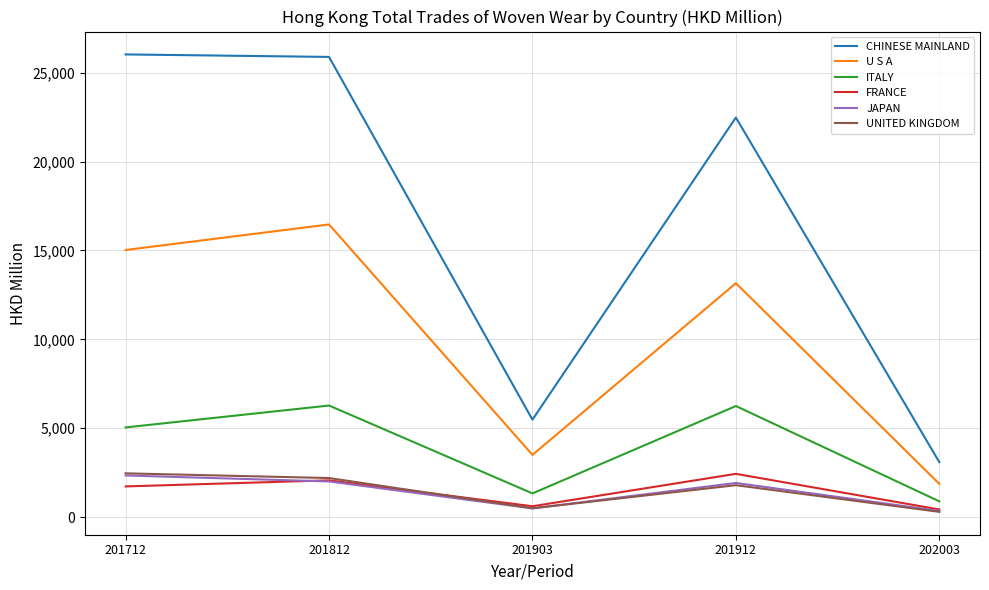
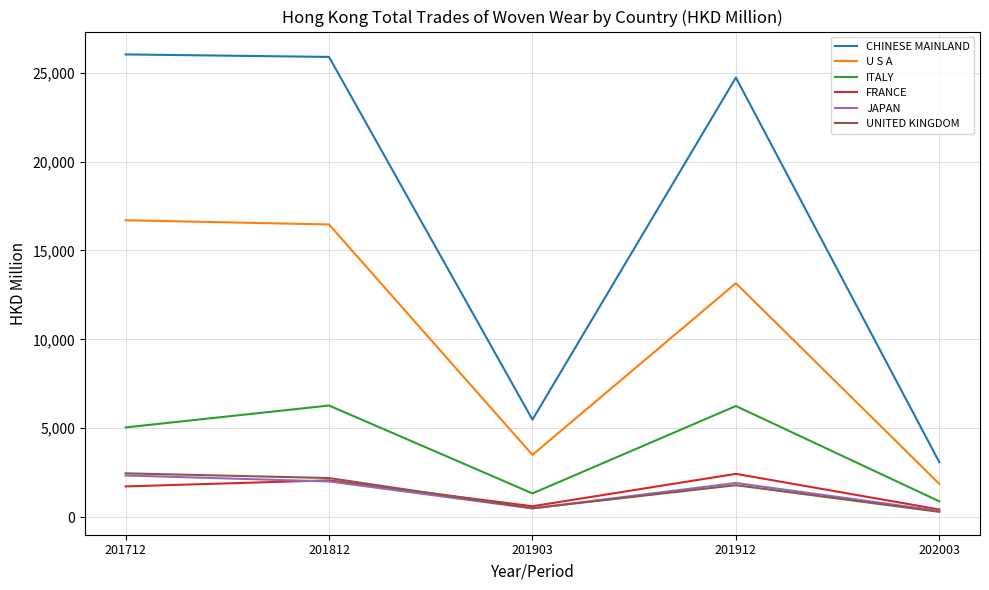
  {
    "CHINESE MAINLAND": {
      "201712": "26,000",
      "201812": "25,900",
      "201903": "5,500",
-     "201912": "22,500",
+     "201912": "24,700",
      "202003": "3,100"
    },
    "U S A": {
-     "201712": "15,000",
+     "201712": "16,700",
      "201812": "16,500",
      "201903": "3,500",
      "201912": "13,200",
      "202003": "1,900"
    },
    "ITALY": {
      "201712": "5,000",
      "201812": "6,300",
      "201903": "1,300",
      "201912": "6,300",
      "202003": "900"
    },
    "FRANCE": {
      "201712": "1,700",
      "201912": "2,400"
    }
  }
